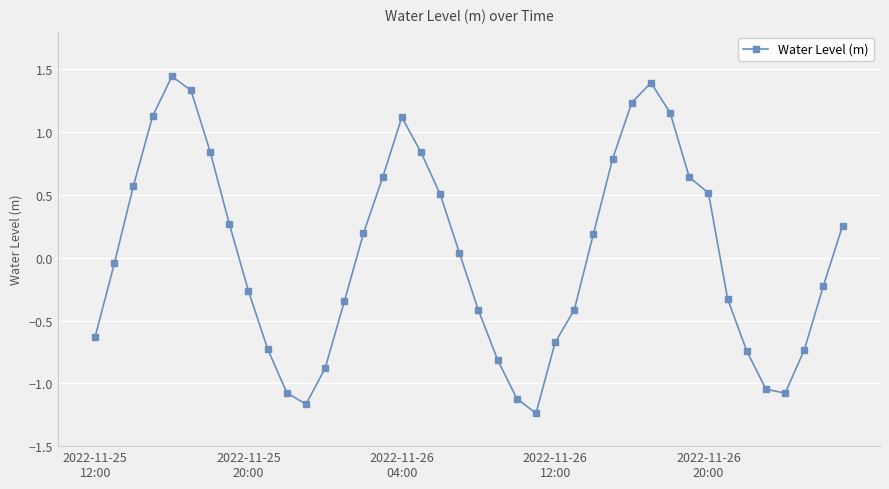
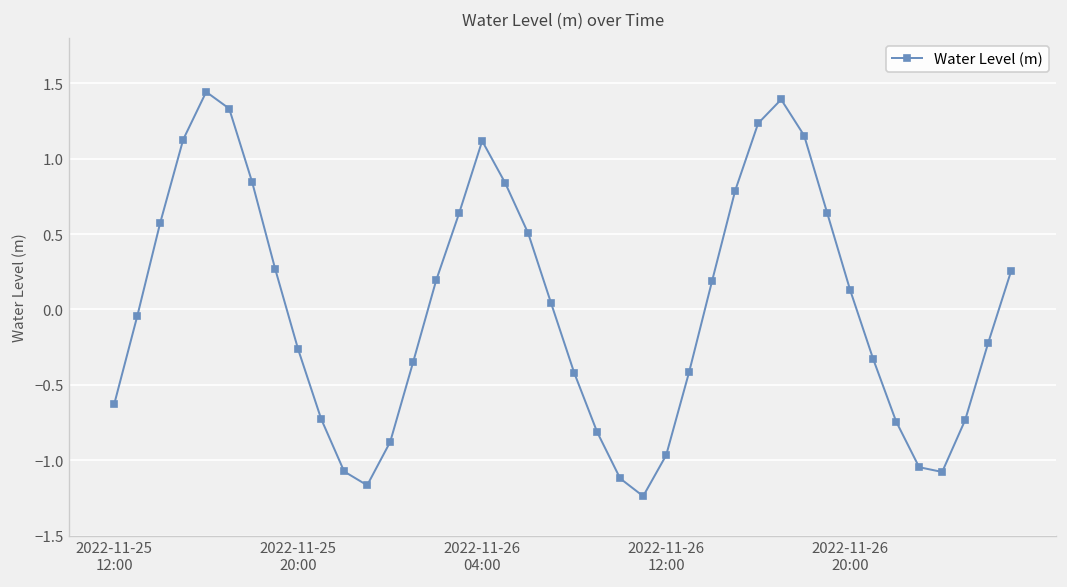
  {
    "2022-11-25 12:00": -0.63,
    "2022-11-25 20:00": -0.27,
    "2022-11-26 04:00": 1.12,
-   "2022-11-26 12:00": -0.67,
-   "2022-11-26 20:00": 0.52
+   "2022-11-26 12:00": -0.97,
+   "2022-11-26 20:00": 0.13
  }
